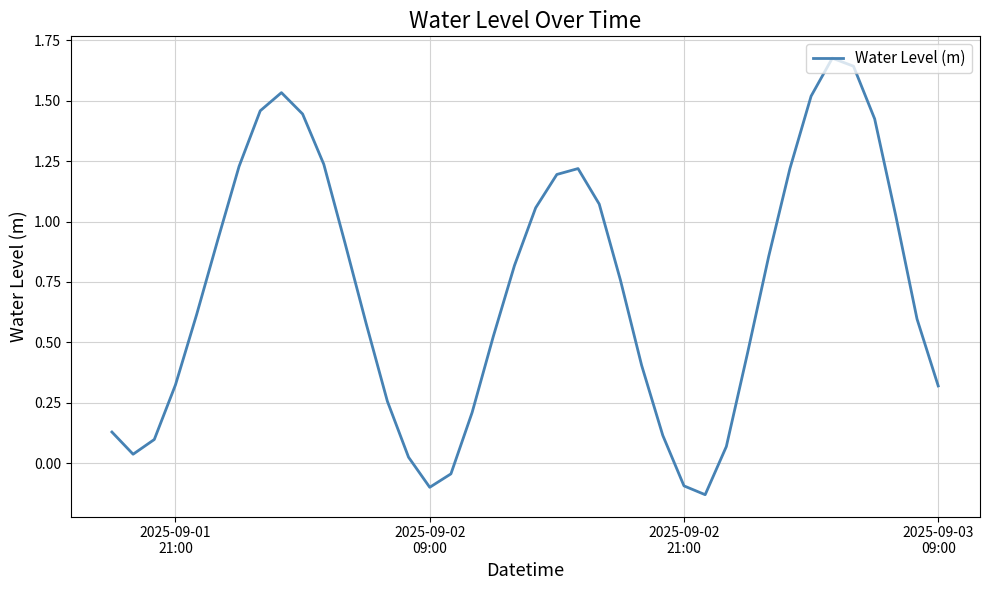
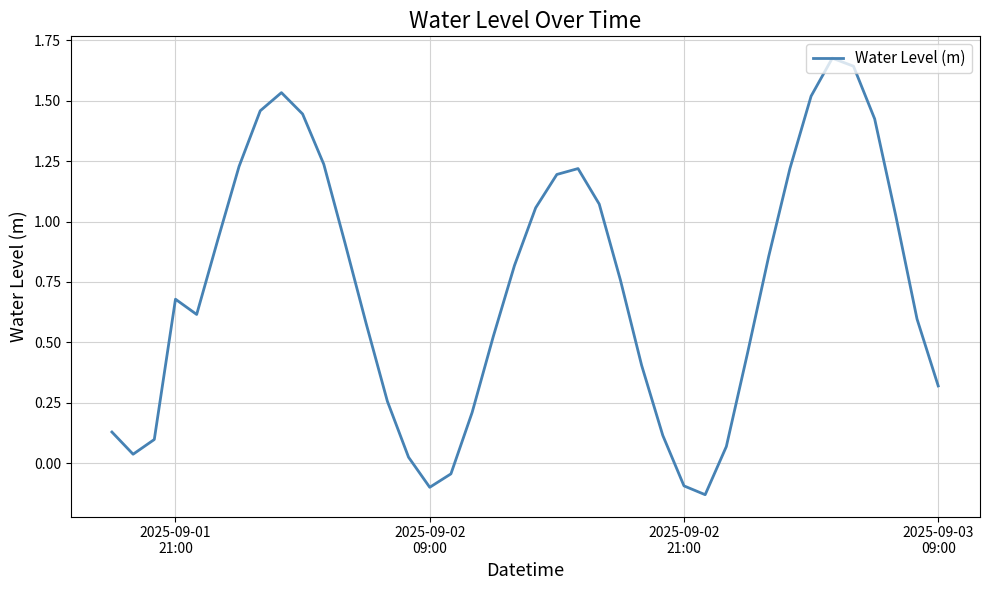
  {
-   "2025-09-01 21:00": 0.32,
+   "2025-09-01 21:00": 0.68,
    "2025-09-02 09:00": -0.10,
    "2025-09-02 21:00": -0.09,
    "2025-09-03 09:00": 0.32
  }
